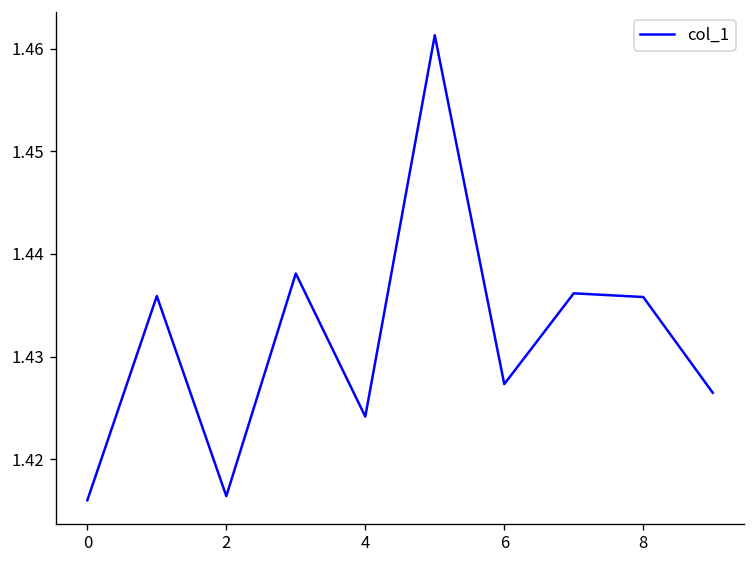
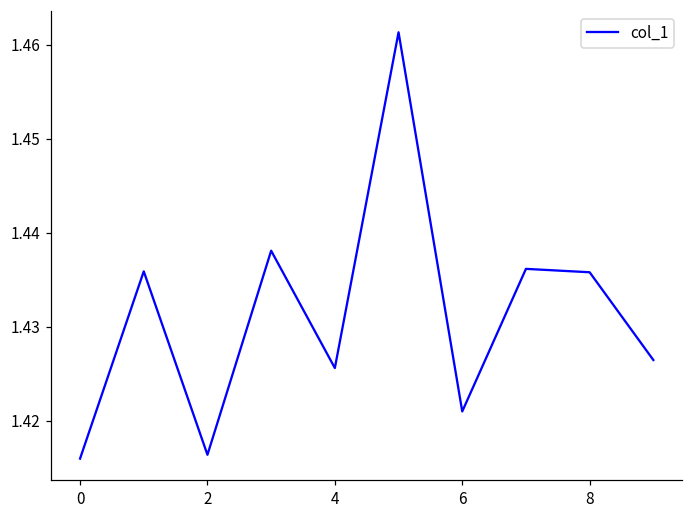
  {
    "0": 1.416,
    "2": 1.416,
-   "4": 1.424,
-   "6": 1.427,
+   "4": 1.426,
+   "6": 1.421,
    "8": 1.436
  }
